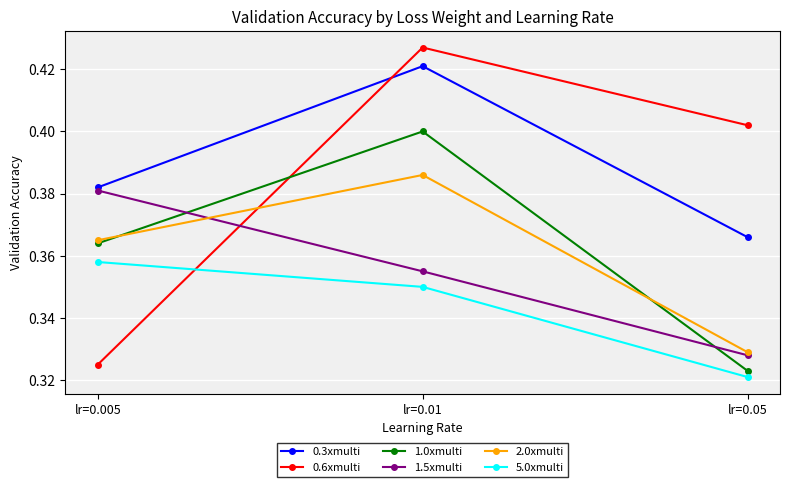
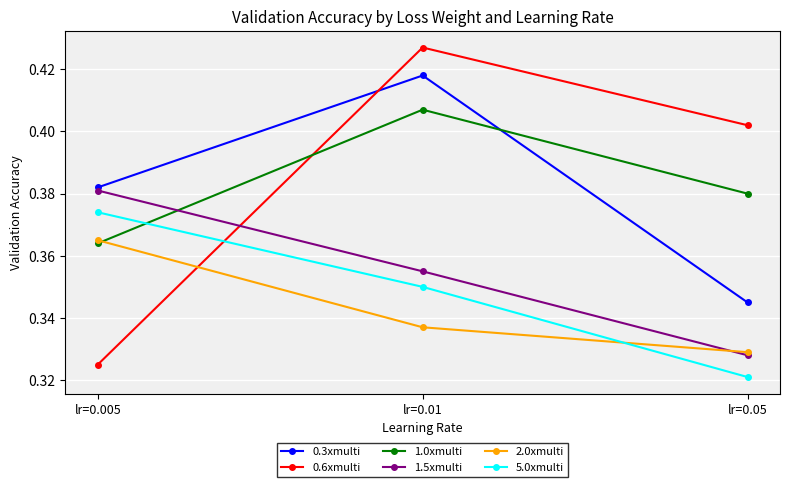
  {
    "0.3xmulti": {
      "lr=0.005": 0.382,
-     "lr=0.01": 0.421,
-     "lr=0.05": 0.366
+     "lr=0.01": 0.418,
+     "lr=0.05": 0.345
    },
    "0.6xmulti": {
      "lr=0.005": 0.325,
      "lr=0.01": 0.427,
      "lr=0.05": 0.402
    },
    "1.0xmulti": {
      "lr=0.005": 0.364,
-     "lr=0.01": 0.400,
-     "lr=0.05": 0.323
+     "lr=0.01": 0.407,
+     "lr=0.05": 0.380
    },
    "1.5xmulti": {
      "lr=0.005": 0.381,
      "lr=0.01": 0.355,
      "lr=0.05": 0.328
    },
    "2.0xmulti": {
      "lr=0.005": 0.365,
-     "lr=0.01": 0.386,
+     "lr=0.01": 0.337,
      "lr=0.05": 0.329
    },
    "5.0xmulti": {
-     "lr=0.005": 0.358,
+     "lr=0.005": 0.374,
      "lr=0.01": 0.350,
      "lr=0.05": 0.321
    }
  }
